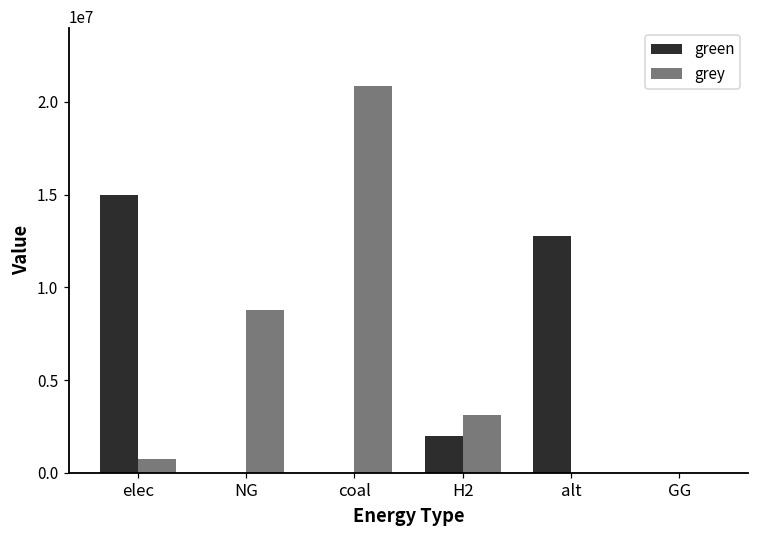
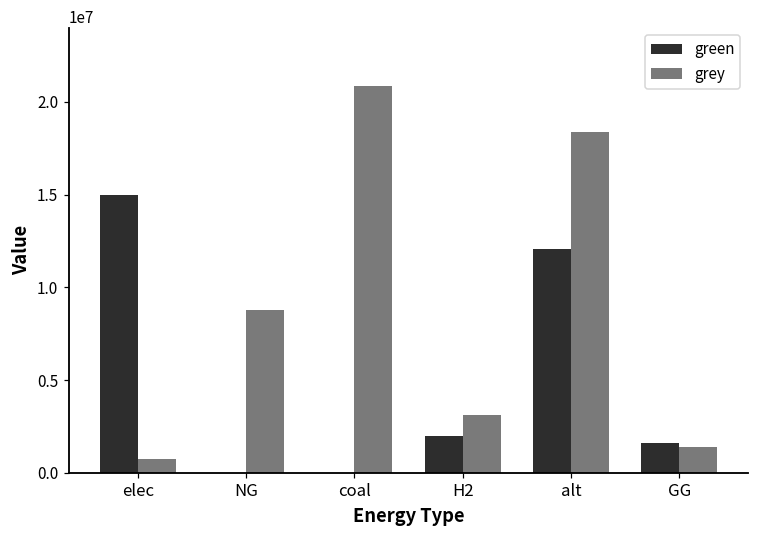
  {
    "green": {
      "elec": 15000000,
      "NG": 0,
      "coal": 0,
      "H2": 2000000,
-     "alt": 12800000,
-     "GG": 0
+     "alt": 12100000,
+     "GG": 1600000
    },
    "grey": {
      "elec": 700000,
      "NG": 8800000,
      "coal": 20900000,
      "H2": 3100000,
-     "alt": 0,
-     "GG": 0
+     "alt": 18400000,
+     "GG": 1400000
    }
  }
